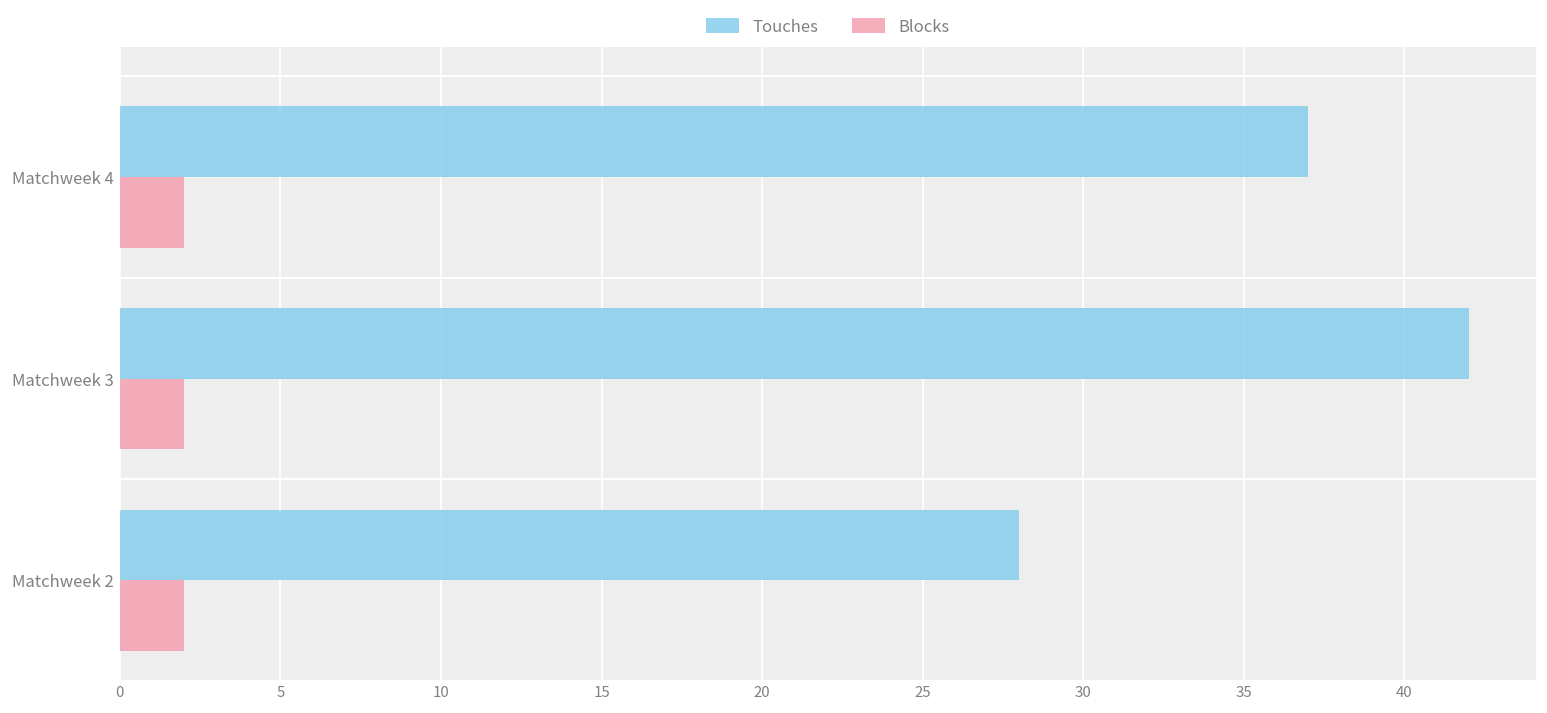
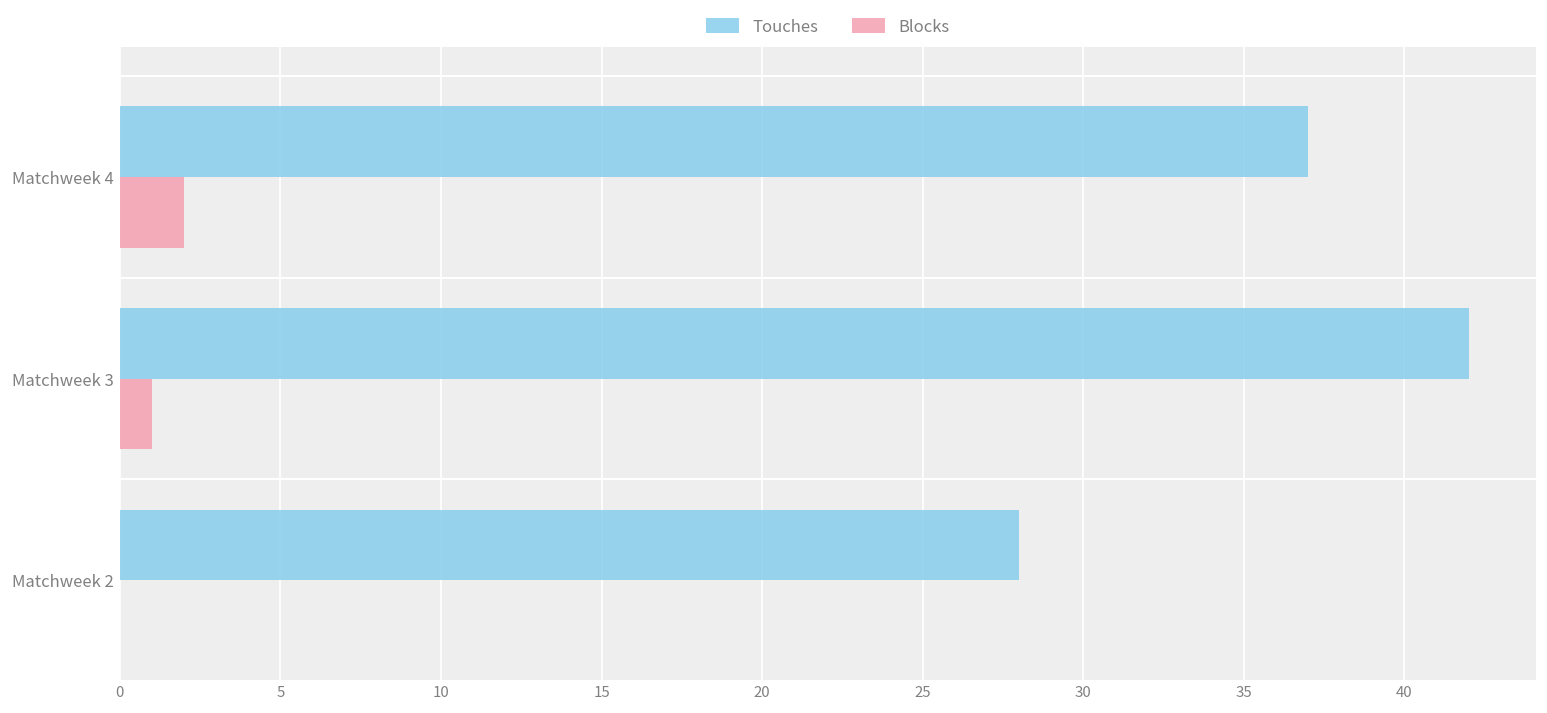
  {
    "Touches": {
      "Matchweek 4": 37,
      "Matchweek 3": 42,
      "Matchweek 2": 28
    },
    "Blocks": {
      "Matchweek 4": 2,
-     "Matchweek 3": 2,
-     "Matchweek 2": 2
+     "Matchweek 3": 1,
+     "Matchweek 2": 0
    }
  }
